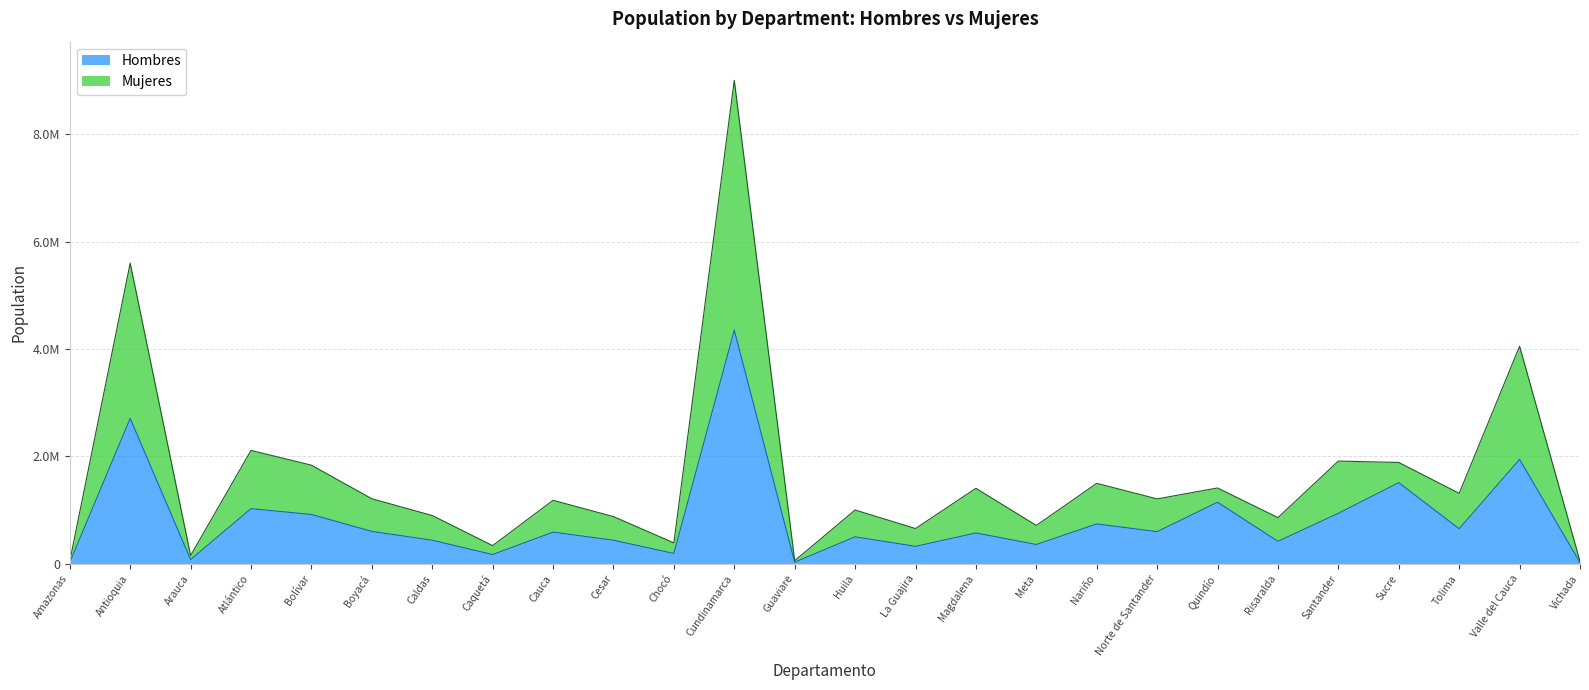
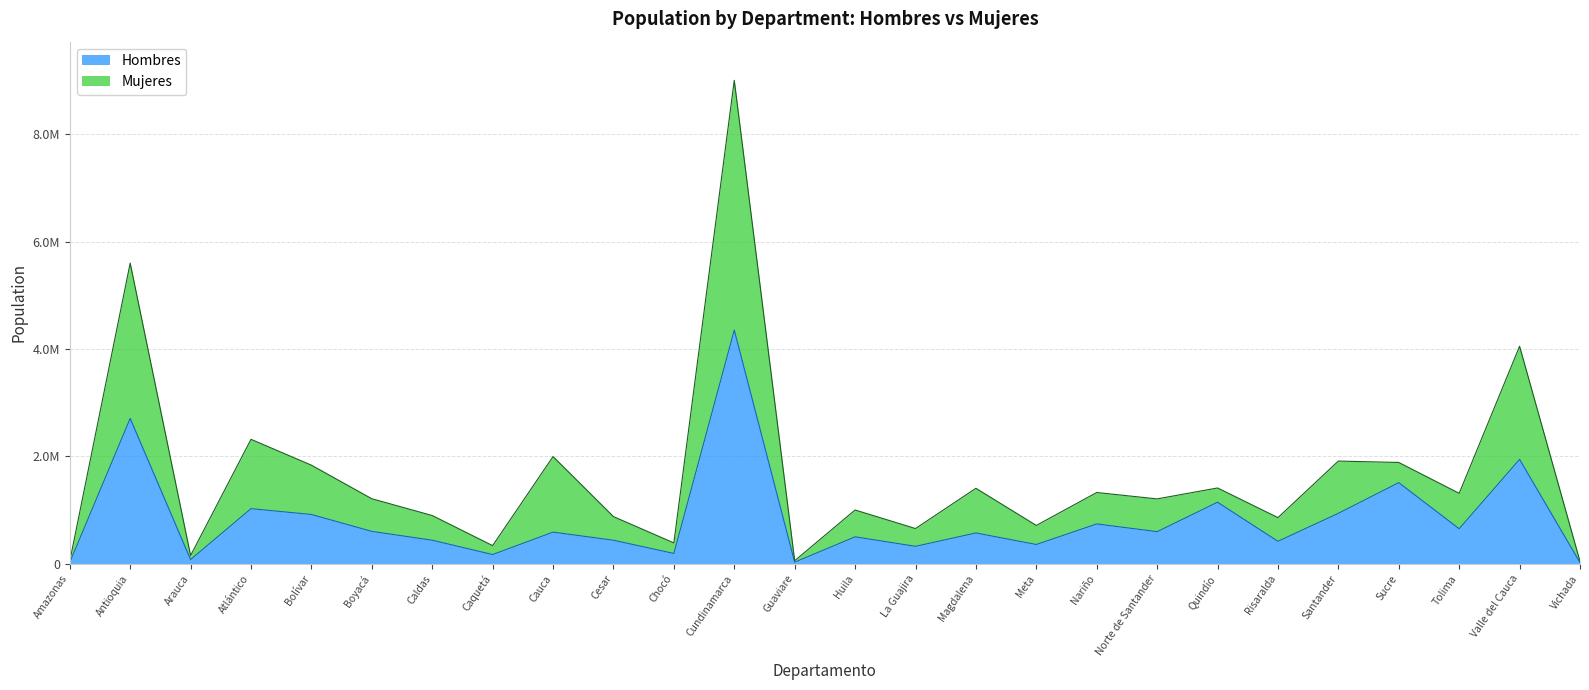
  {
    "Hombres": {
      "Antioquia": 2700000,
      "Arauca": 100000,
      "Atlántico": 1000000,
      "Bolívar": 900000,
      "Boyacá": 600000,
      "Caldas": 400000,
      "Caquetá": 200000,
      "Cauca": 600000,
      "Cesar": 400000,
      "Chocó": 200000,
      "Cundinamarca": 4400000,
      "Huila": 500000,
      "La Guajira": 300000,
      "Magdalena": 600000,
      "Meta": 400000,
      "Nariño": 700000,
      "Norte de Santander": 600000,
      "Quindío": 1100000,
      "Risaralda": 400000,
      "Santander": 900000,
      "Sucre": 1500000,
      "Tolima": 700000,
      "Valle del Cauca": 1900000
    },
    "Mujeres": {
      "Antioquia": 2900000,
      "Arauca": 100000,
-     "Atlántico": 1100000,
+     "Atlántico": 1300000,
      "Bolívar": 900000,
      "Boyacá": 600000,
      "Caldas": 500000,
      "Caquetá": 200000,
-     "Cauca": 600000,
+     "Cauca": 1400000,
      "Cesar": 400000,
      "Chocó": 200000,
      "Cundinamarca": 4700000,
      "Huila": 500000,
      "La Guajira": 300000,
      "Magdalena": 800000,
      "Meta": 400000,
-     "Nariño": 800000,
+     "Nariño": 600000,
      "Norte de Santander": 600000,
      "Quindío": 300000,
      "Risaralda": 400000,
      "Santander": 1000000,
      "Sucre": 400000,
      "Tolima": 700000,
      "Valle del Cauca": 2100000
    }
  }
